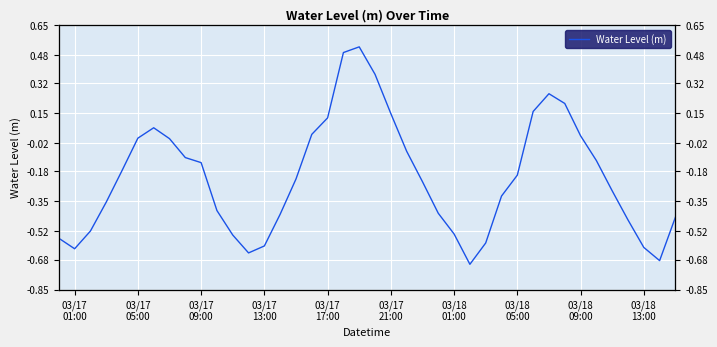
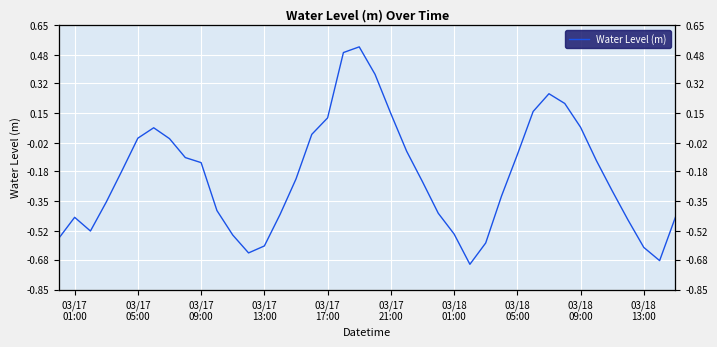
  {
-   "03/17 01:00": -0.62,
+   "03/17 01:00": -0.44,
    "03/17 05:00": 0.01,
    "03/17 09:00": -0.13,
    "03/17 13:00": -0.60,
    "03/17 17:00": 0.12,
    "03/17 21:00": 0.15,
    "03/18 01:00": -0.53,
-   "03/18 05:00": -0.20,
-   "03/18 09:00": 0.02,
+   "03/18 05:00": -0.09,
+   "03/18 09:00": 0.07,
    "03/18 13:00": -0.61
  }
